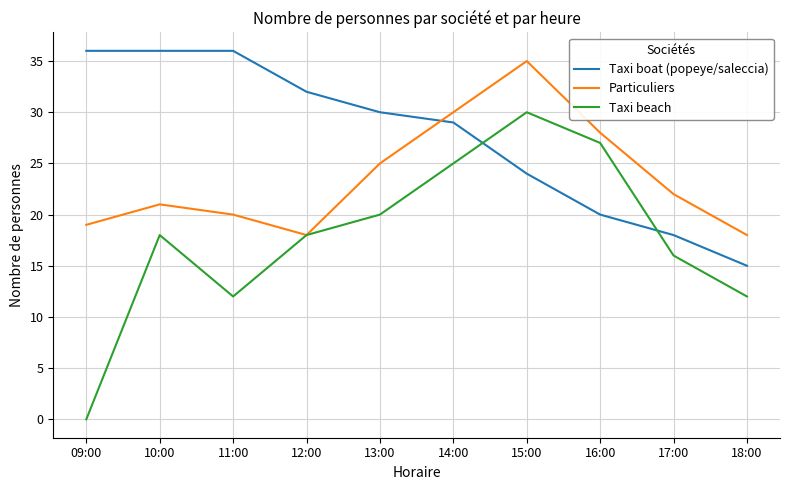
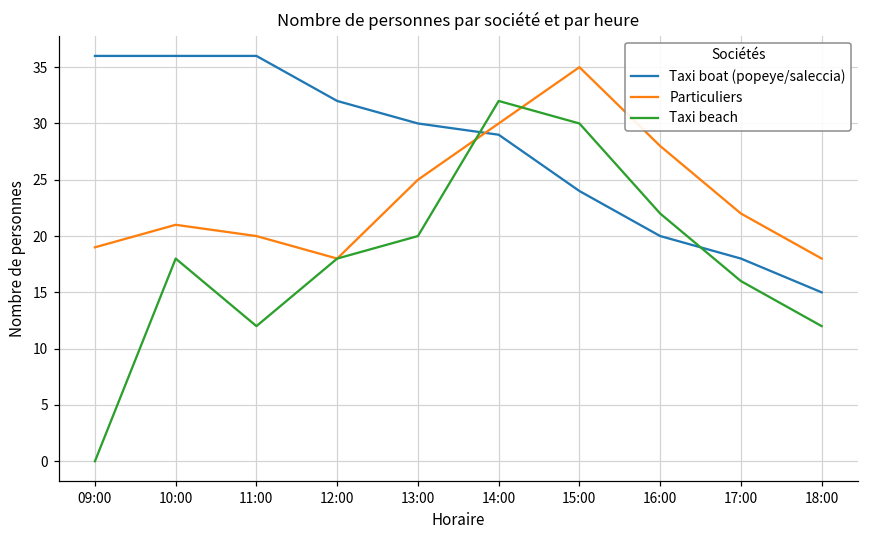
  {
    "Taxi boat (popeye/saleccia)": {
      "09:00": 36,
      "10:00": 36,
      "11:00": 36,
      "12:00": 32,
      "13:00": 30,
      "14:00": 29,
      "15:00": 24,
      "16:00": 20,
      "17:00": 18,
      "18:00": 15
    },
    "Particuliers": {
      "09:00": 19,
      "10:00": 21,
      "11:00": 20,
      "13:00": 25,
      "14:00": 30,
      "15:00": 35,
      "16:00": 28,
      "17:00": 22,
      "18:00": 18
    },
    "Taxi beach": {
      "09:00": 0,
      "10:00": 18,
      "11:00": 12,
      "13:00": 20,
-     "14:00": 25,
+     "14:00": 32,
      "15:00": 30,
-     "16:00": 27,
+     "16:00": 22,
      "17:00": 16,
      "18:00": 12
    }
  }
